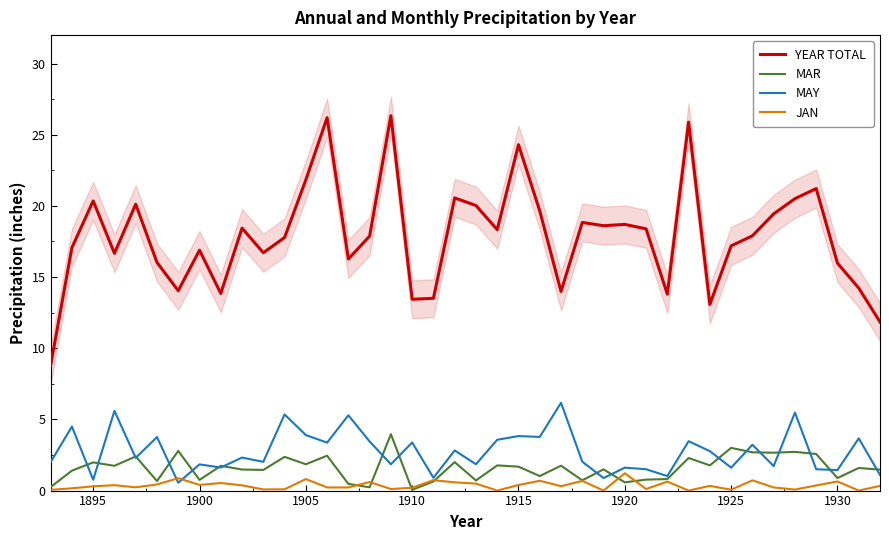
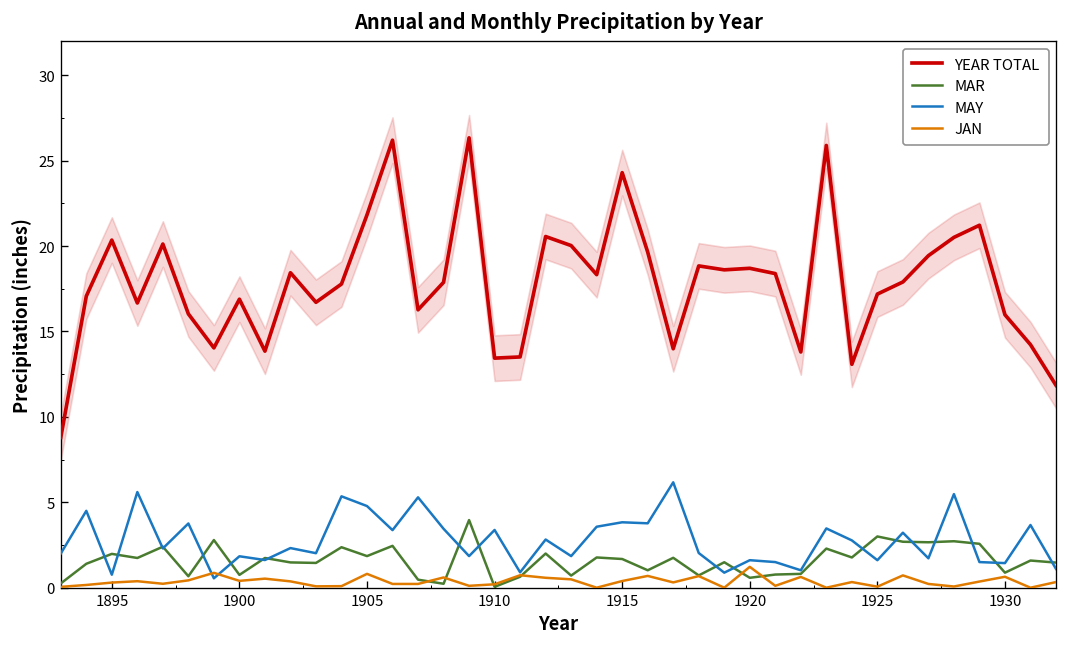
  {
    "MAR": {
      "1895": 2.0,
      "1900": 0.8,
      "1905": 1.9,
      "1915": 1.7,
      "1920": 0.6,
      "1925": 3.0,
      "1930": 0.9
    },
    "MAY": {
      "1895": 0.8,
      "1900": 1.8,
-     "1905": 3.9,
+     "1905": 4.8,
      "1910": 3.4,
      "1915": 3.8,
      "1920": 1.6,
      "1925": 1.6,
      "1930": 1.4
    },
    "JAN": {
      "1895": 0.3,
      "1900": 0.4,
      "1905": 0.8,
      "1915": 0.4,
      "1920": 1.2,
      "1925": 0.1,
      "1930": 0.6
    }
  }
